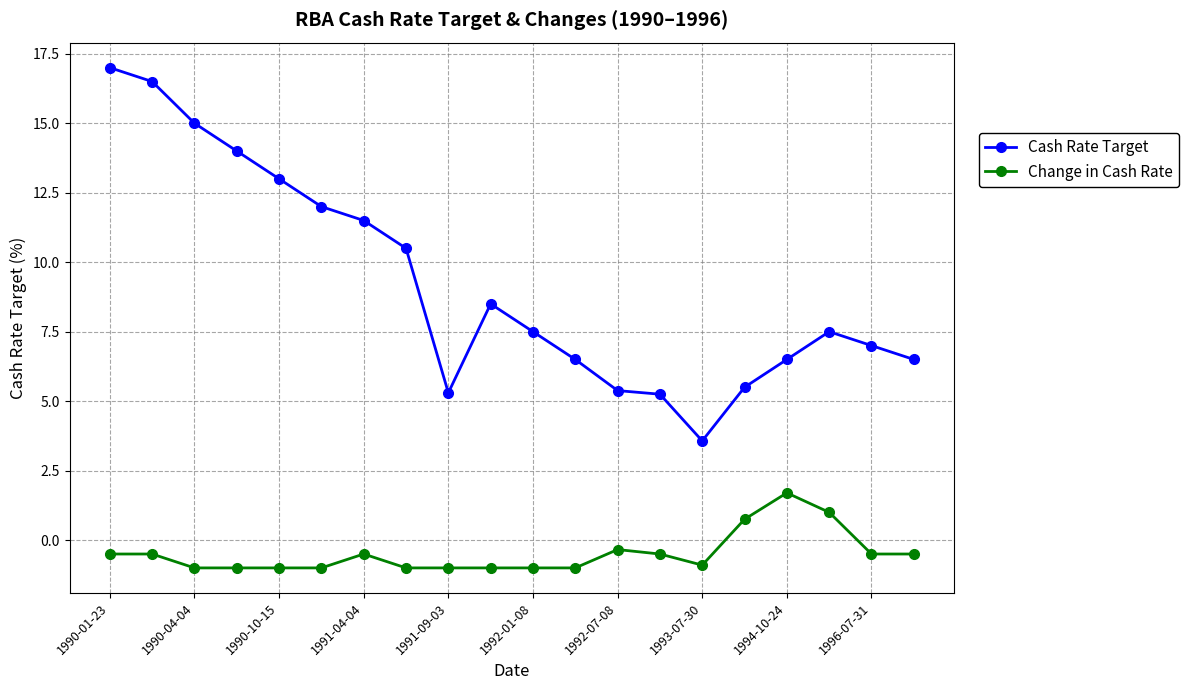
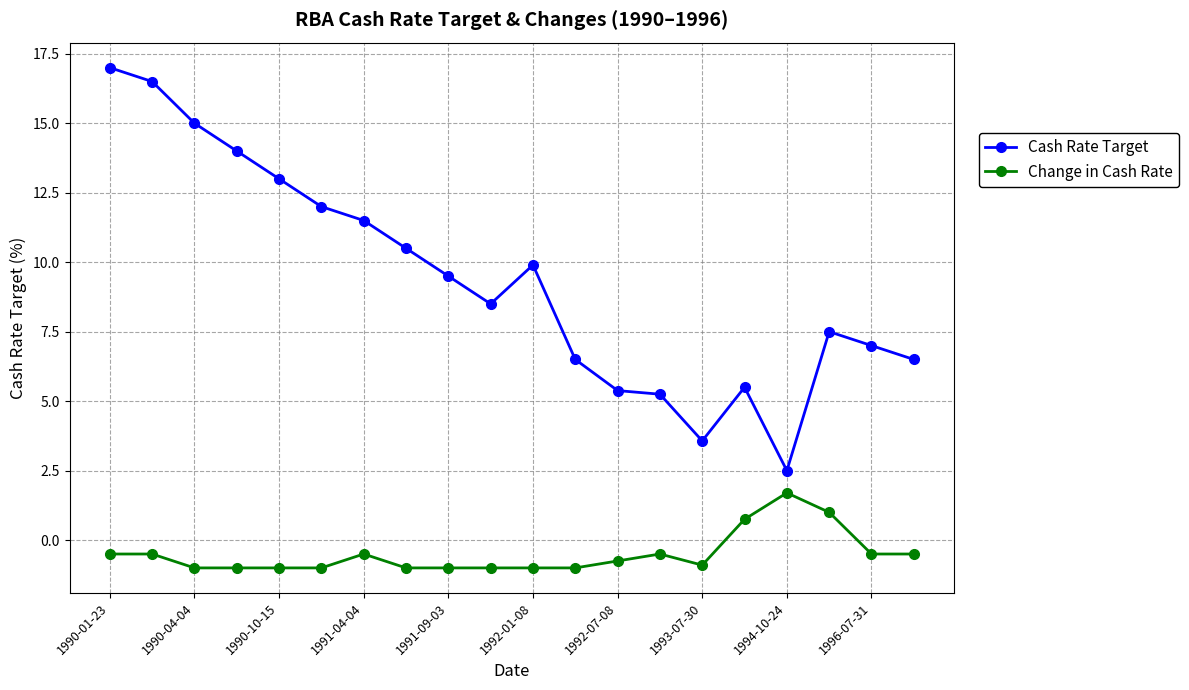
  {
    "Cash Rate Target": {
      "1990-01-23": 17.0,
      "1990-04-04": 15.0,
      "1990-10-15": 13.0,
      "1991-04-04": 11.5,
-     "1991-09-03": 5.3,
-     "1992-01-08": 7.5,
+     "1991-09-03": 9.5,
+     "1992-01-08": 9.9,
      "1992-07-08": 5.4,
      "1993-07-30": 3.6,
-     "1994-10-24": 6.5,
+     "1994-10-24": 2.5,
      "1996-07-31": 7.0
    },
    "Change in Cash Rate": {
      "1990-01-23": -0.5,
      "1990-04-04": -1.0,
      "1990-10-15": -1.0,
      "1991-04-04": -0.5,
      "1991-09-03": -1.0,
      "1992-01-08": -1.0,
-     "1992-07-08": -0.3,
+     "1992-07-08": -0.8,
      "1993-07-30": -0.9,
      "1994-10-24": 1.7,
      "1996-07-31": -0.5
    }
  }
